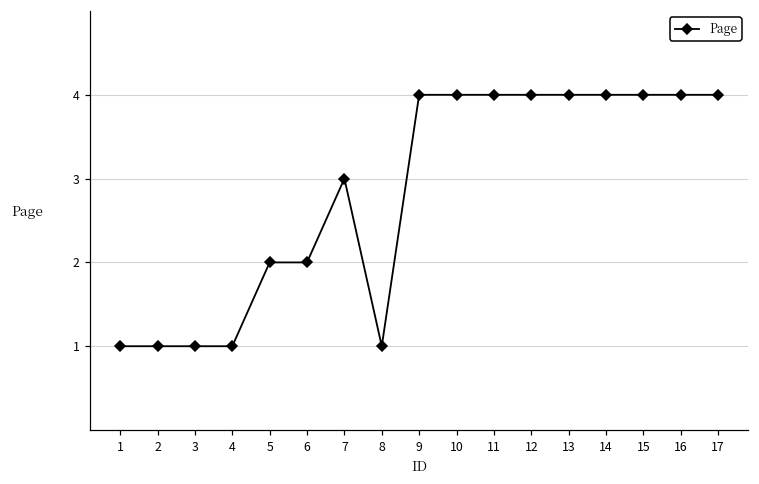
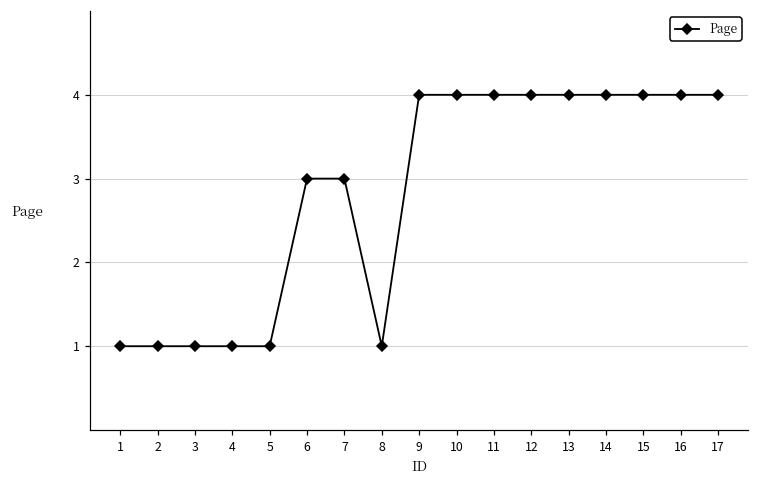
  {
    "1": 1,
    "2": 1,
    "3": 1,
    "4": 1,
-   "5": 2,
-   "6": 2,
+   "5": 1,
+   "6": 3,
    "7": 3,
    "8": 1,
    "9": 4,
    "10": 4,
    "11": 4,
    "12": 4,
    "13": 4,
    "14": 4,
    "15": 4,
    "16": 4,
    "17": 4
  }
